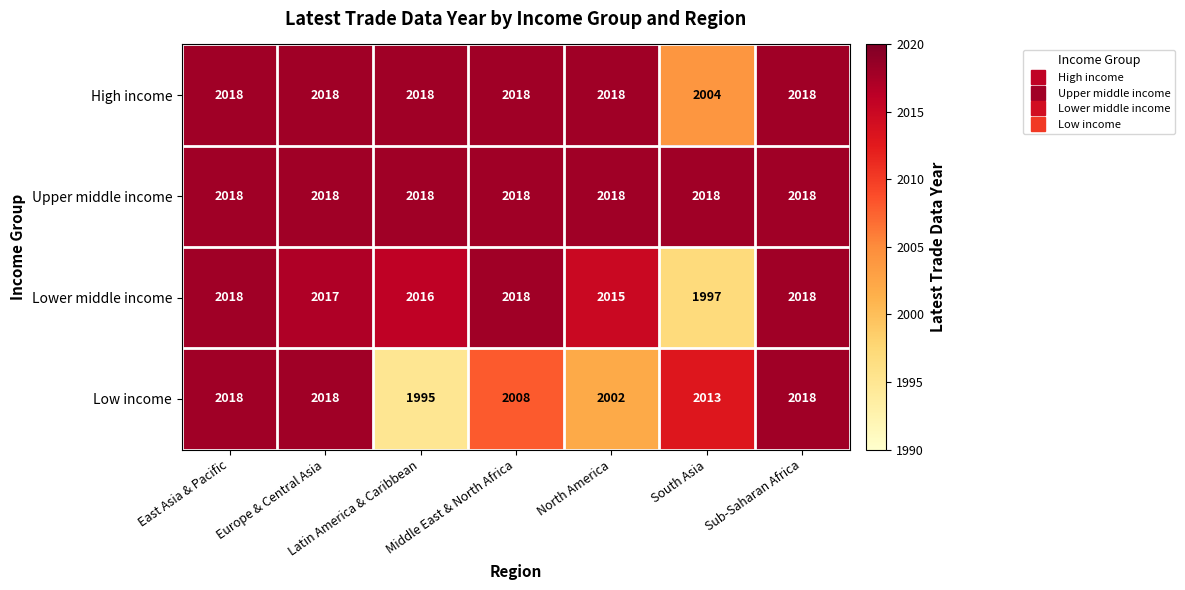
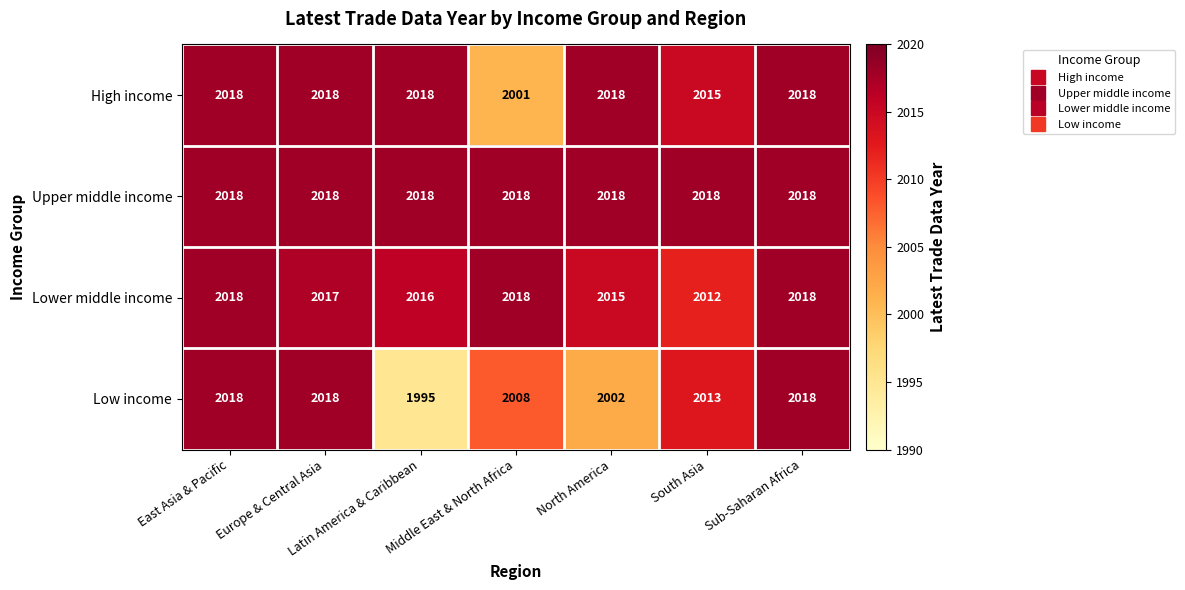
  {
    "High income": {
      "East Asia & Pacific": 2018,
      "Europe & Central Asia": 2018,
      "Latin America & Caribbean": 2018,
-     "Middle East & North Africa": 2018,
+     "Middle East & North Africa": 2001,
      "North America": 2018,
-     "South Asia": 2004,
+     "South Asia": 2015,
      "Sub-Saharan Africa": 2018
    },
    "Upper middle income": {
      "East Asia & Pacific": 2018,
      "Europe & Central Asia": 2018,
      "Latin America & Caribbean": 2018,
      "Middle East & North Africa": 2018,
      "North America": 2018,
      "South Asia": 2018,
      "Sub-Saharan Africa": 2018
    },
    "Lower middle income": {
      "East Asia & Pacific": 2018,
      "Europe & Central Asia": 2017,
      "Latin America & Caribbean": 2016,
      "Middle East & North Africa": 2018,
      "North America": 2015,
-     "South Asia": 1997,
+     "South Asia": 2012,
      "Sub-Saharan Africa": 2018
    },
    "Low income": {
      "East Asia & Pacific": 2018,
      "Europe & Central Asia": 2018,
      "Latin America & Caribbean": 1995,
      "Middle East & North Africa": 2008,
      "North America": 2002,
      "South Asia": 2013,
      "Sub-Saharan Africa": 2018
    }
  }
